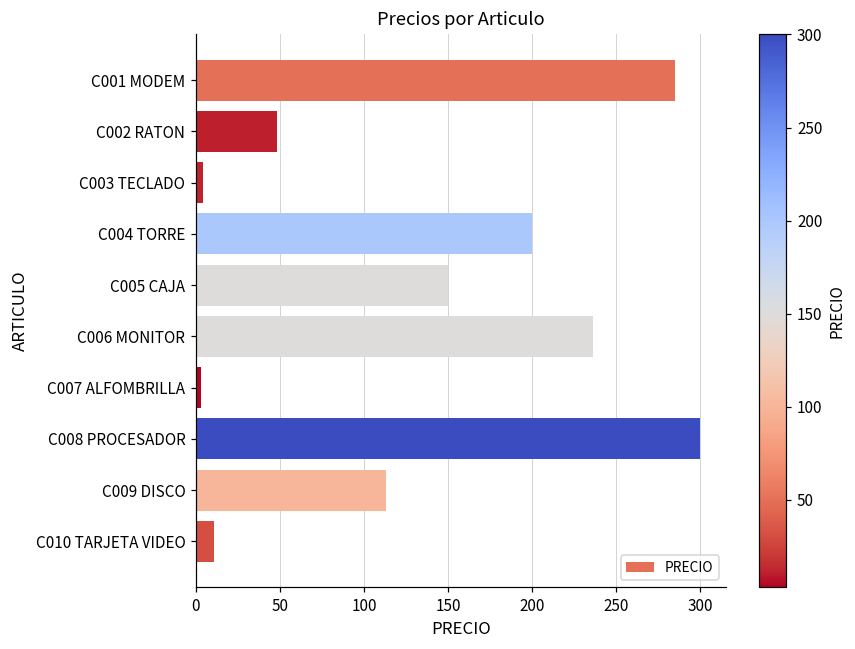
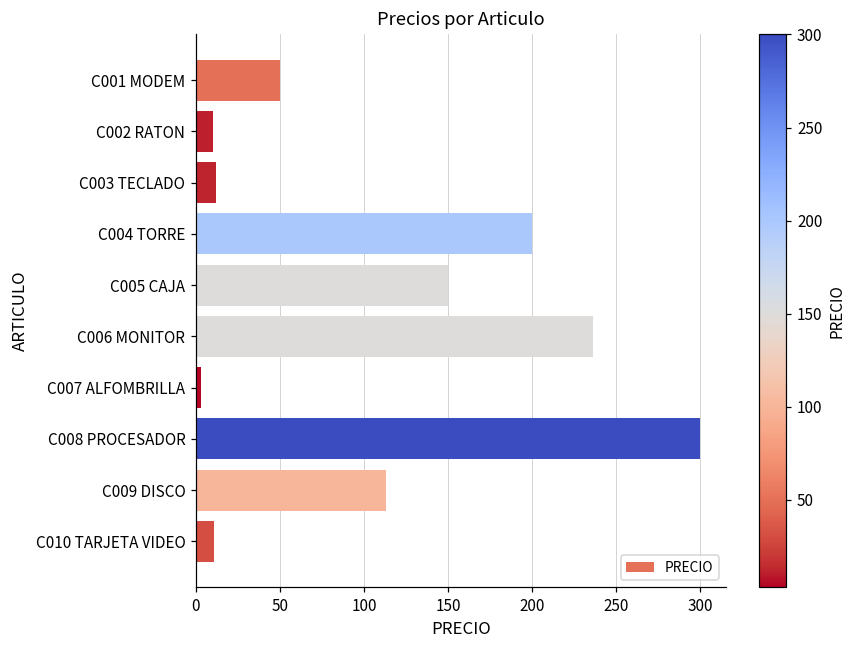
  {
-   "C001 MODEM": 285,
-   "C002 RATON": 48,
-   "C003 TECLADO": 4,
+   "C001 MODEM": 50,
+   "C002 RATON": 10,
+   "C003 TECLADO": 12,
    "C004 TORRE": 200,
    "C005 CAJA": 150,
    "C006 MONITOR": 236,
    "C007 ALFOMBRILLA": 3,
    "C008 PROCESADOR": 300,
    "C009 DISCO": 113,
    "C010 TARJETA VIDEO": 11
  }
